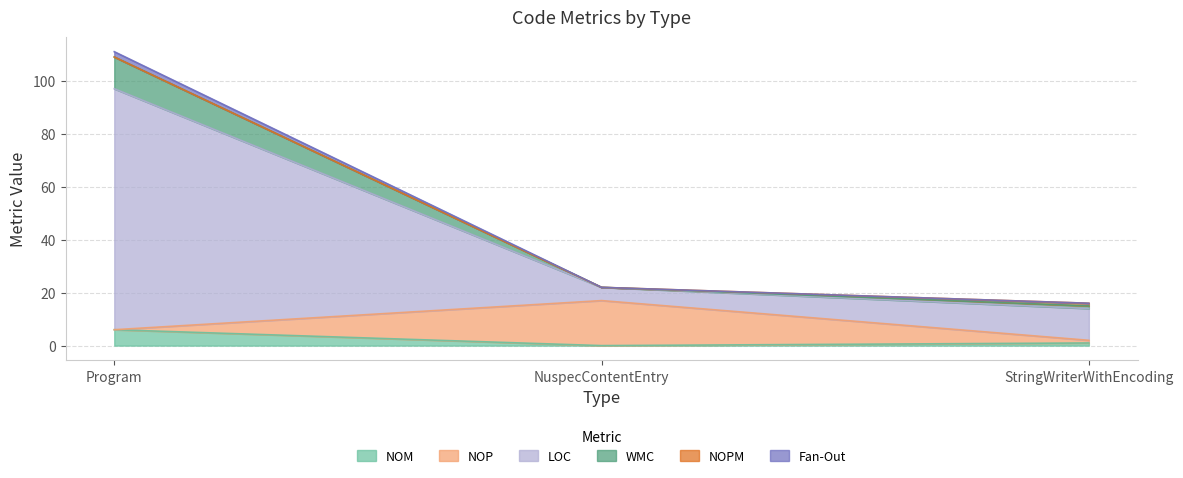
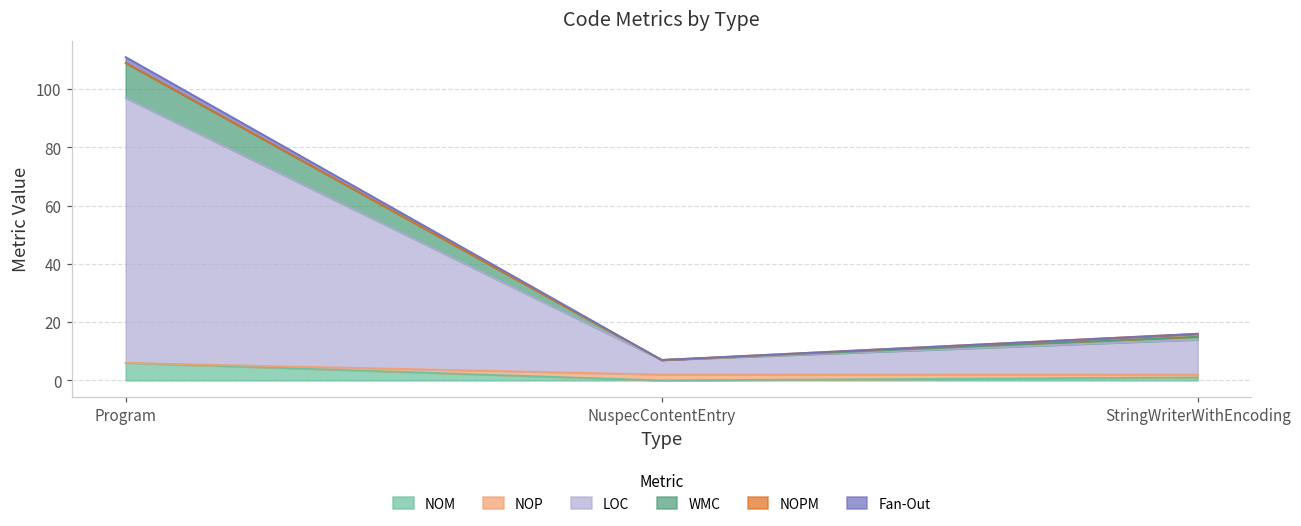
  {
    "NOP": {
-     "NuspecContentEntry": 17,
+     "NuspecContentEntry": 2,
      "StringWriterWithEncoding": 2
    },
    "LOC": {
      "Program": 91,
      "StringWriterWithEncoding": 12
    },
    "Fan-Out": {
      "Program": 2
    }
  }
